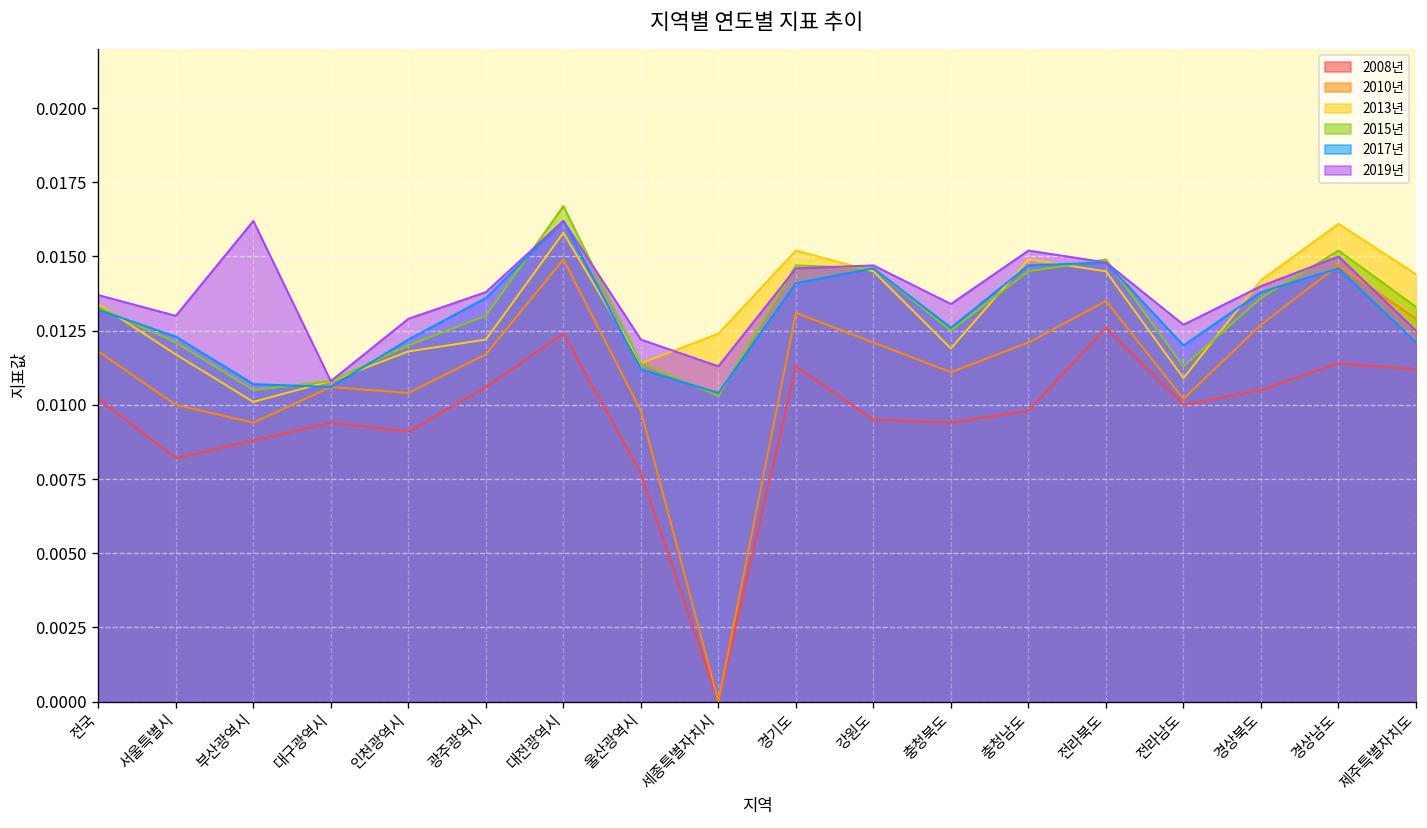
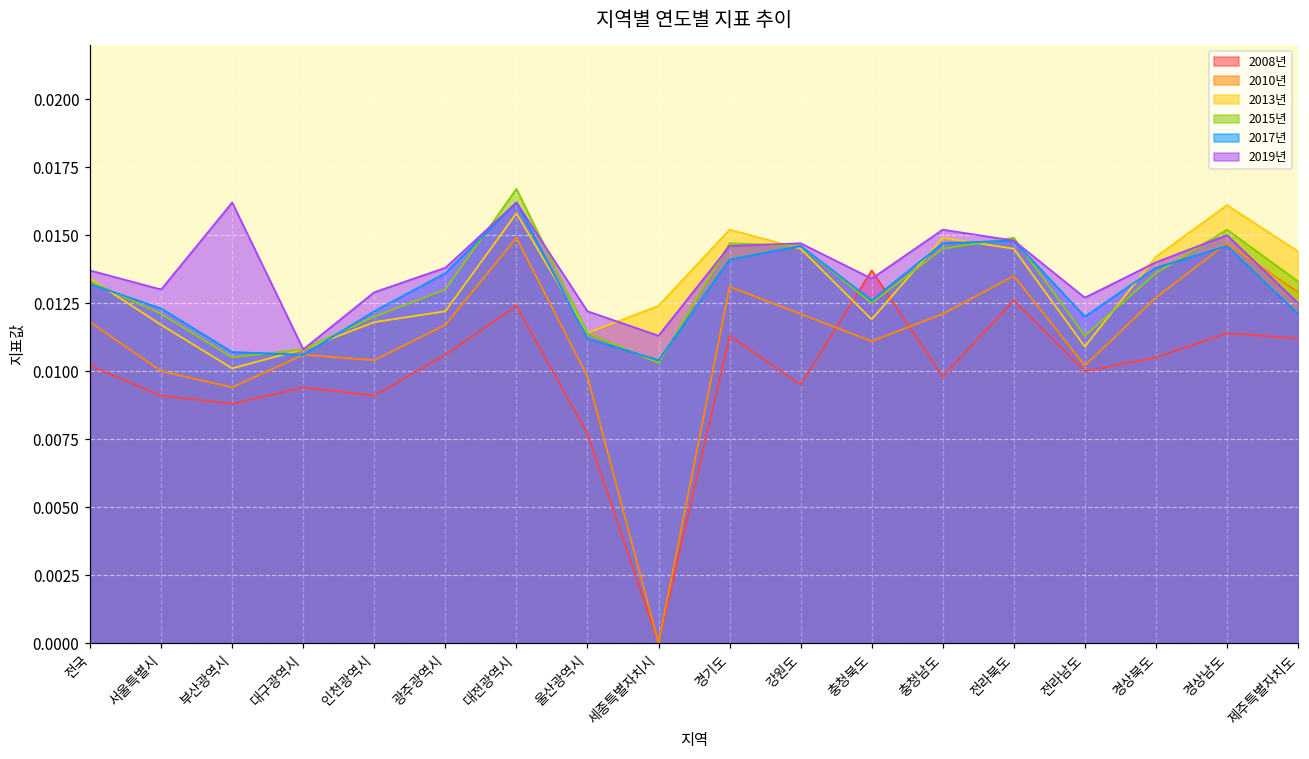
  {
    "2008년": {
      "전국": 0.0102,
-     "서울특별시": 0.0082,
+     "서울특별시": 0.0091,
      "부산광역시": 0.0088,
      "대구광역시": 0.0094,
      "인천광역시": 0.0091,
      "광주광역시": 0.0106,
      "대전광역시": 0.0124,
      "울산광역시": 0.0077,
      "경기도": 0.0113,
      "강원도": 0.0095,
-     "충청북도": 0.0094,
+     "충청북도": 0.0137,
      "충청남도": 0.0098,
      "전라북도": 0.0126,
      "전라남도": 0.0100,
      "경상북도": 0.0105,
      "경상남도": 0.0114,
      "제주특별자치도": 0.0112
    },
    "2015년": {
      "서울특별시": 0.0121,
      "부산광역시": 0.0105,
      "인천광역시": 0.0120,
      "광주광역시": 0.0130,
      "대전광역시": 0.0167,
      "충청남도": 0.0145,
      "전라남도": 0.0113,
      "경상북도": 0.0136,
      "경상남도": 0.0152,
      "제주특별자치도": 0.0133
    },
    "2017년": {
      "서울특별시": 0.0123,
      "부산광역시": 0.0107,
      "인천광역시": 0.0122,
      "광주광역시": 0.0136,
      "울산광역시": 0.0112,
      "경기도": 0.0141,
      "충청남도": 0.0147,
      "전라남도": 0.0120,
      "경상북도": 0.0138,
      "제주특별자치도": 0.0121
    },
    "2019년": {
      "전국": 0.0137,
      "서울특별시": 0.0130,
      "부산광역시": 0.0162,
      "인천광역시": 0.0129,
      "광주광역시": 0.0138,
      "울산광역시": 0.0122,
      "세종특별자치시": 0.0113,
      "충청북도": 0.0134,
      "충청남도": 0.0152,
      "전라남도": 0.0127,
      "경상북도": 0.0140,
      "경상남도": 0.0150,
      "제주특별자치도": 0.0125
    }
  }
